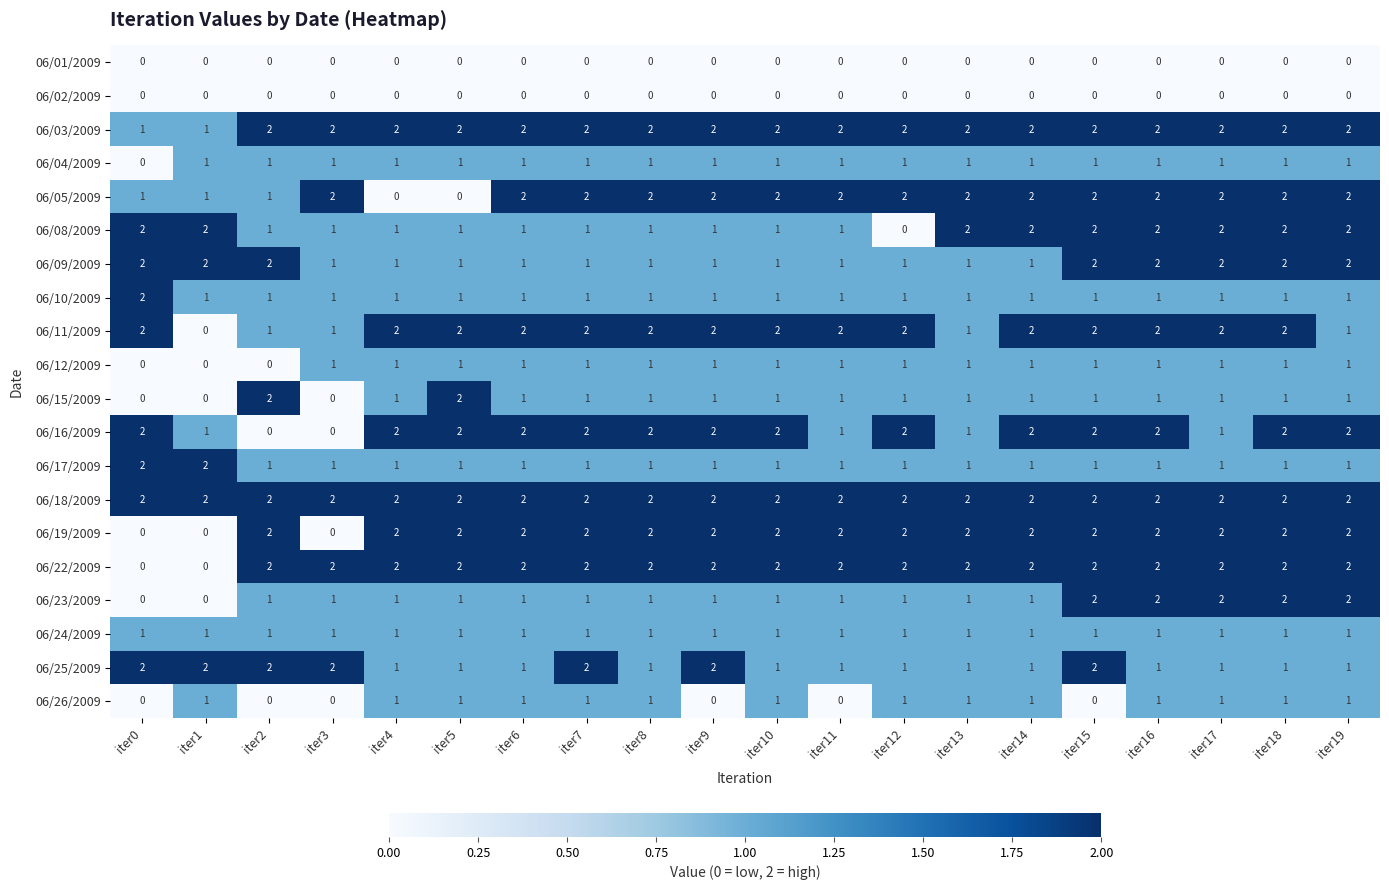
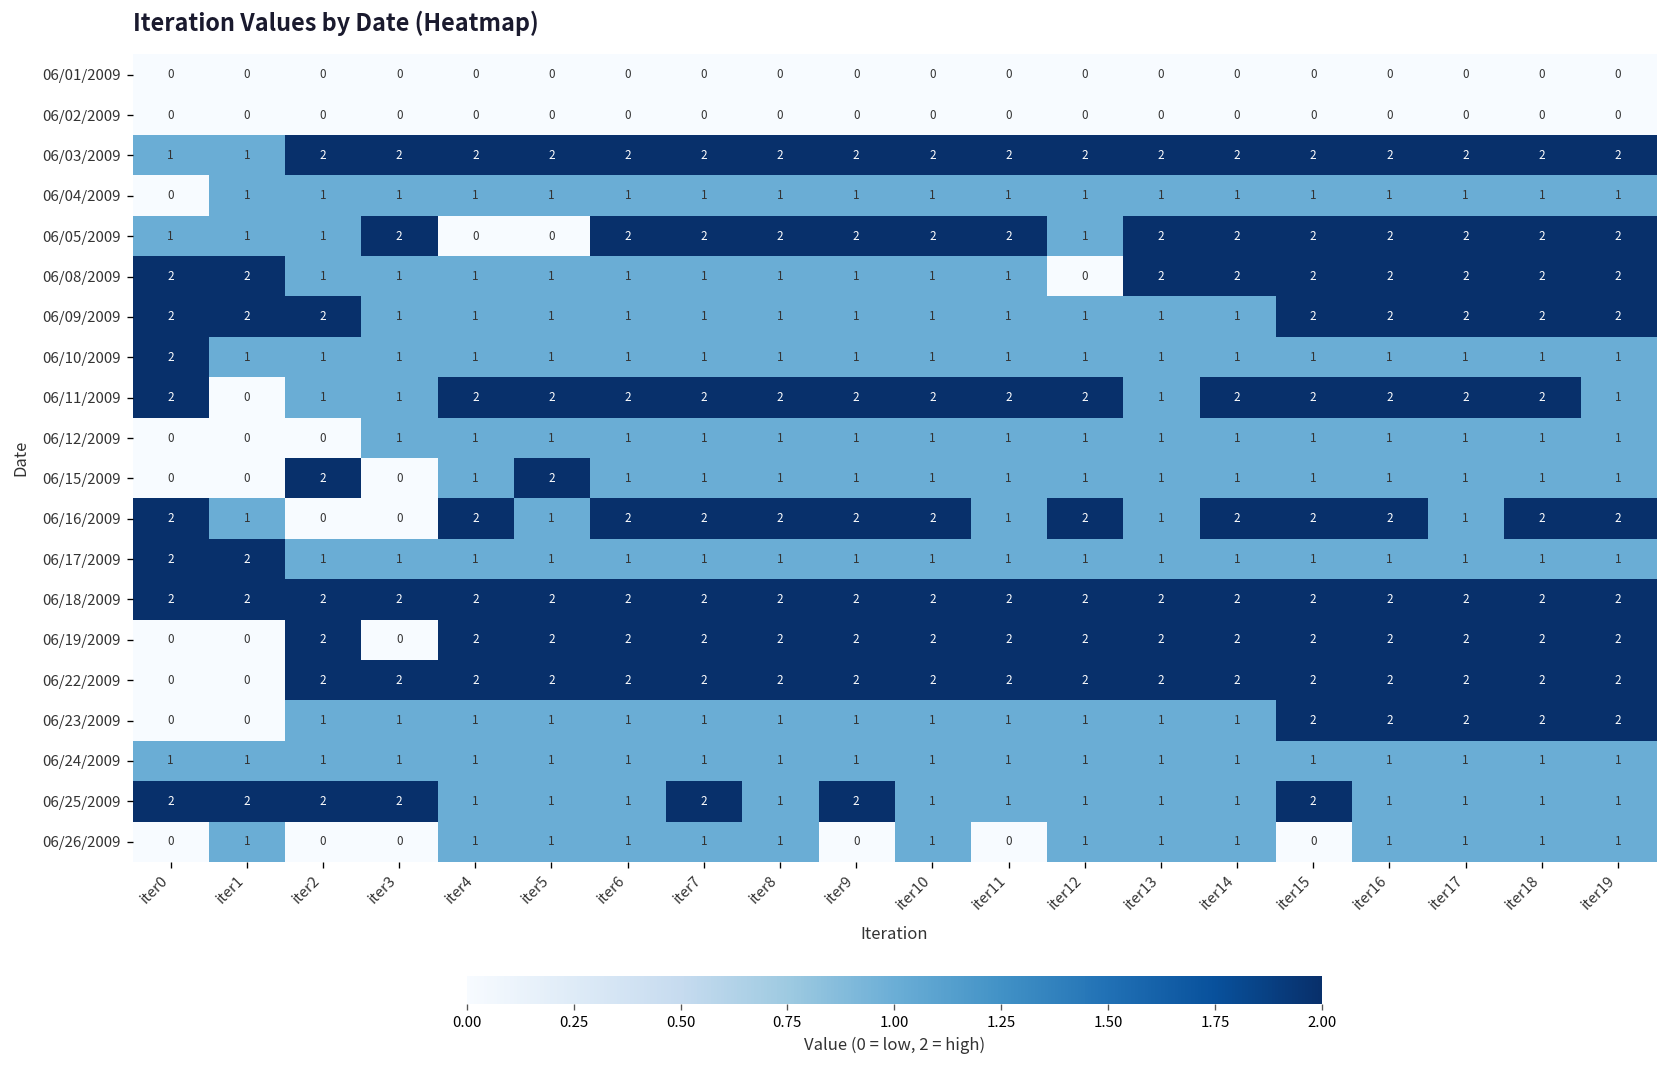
  {
    "06/05/2009": {
      "iter0": 1,
      "iter1": 1,
      "iter2": 1,
      "iter3": 2,
      "iter4": 0,
      "iter5": 0,
      "iter6": 2,
      "iter7": 2,
      "iter8": 2,
      "iter9": 2,
      "iter10": 2,
      "iter11": 2,
-     "iter12": 2,
+     "iter12": 1,
      "iter13": 2,
      "iter14": 2,
      "iter15": 2,
      "iter16": 2,
      "iter17": 2,
      "iter18": 2,
      "iter19": 2
    },
    "06/16/2009": {
      "iter0": 2,
      "iter1": 1,
      "iter2": 0,
      "iter3": 0,
      "iter4": 2,
-     "iter5": 2,
+     "iter5": 1,
      "iter6": 2,
      "iter7": 2,
      "iter8": 2,
      "iter9": 2,
      "iter10": 2,
      "iter11": 1,
      "iter12": 2,
      "iter13": 1,
      "iter14": 2,
      "iter15": 2,
      "iter16": 2,
      "iter17": 1,
      "iter18": 2,
      "iter19": 2
    }
  }
